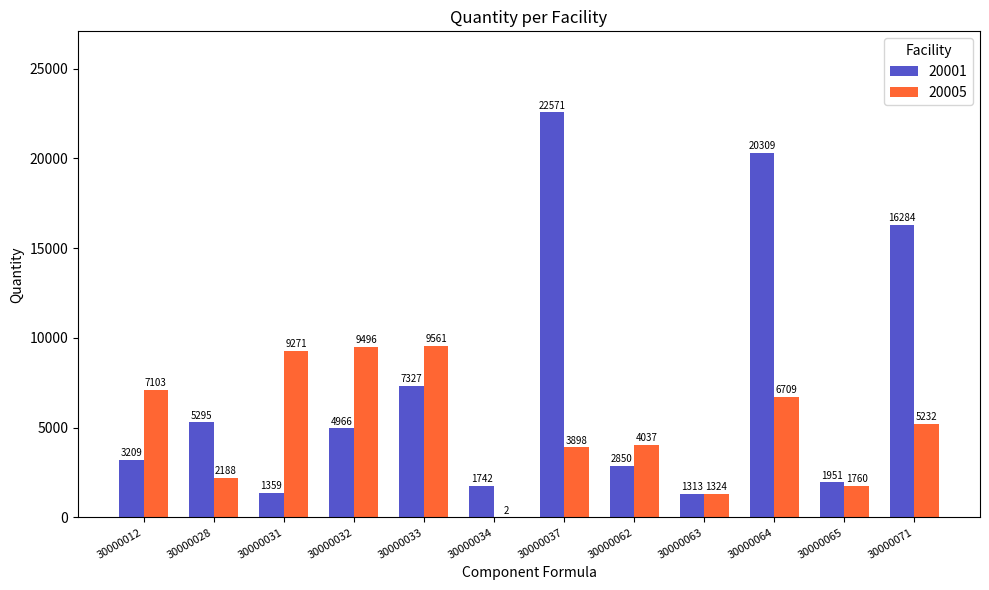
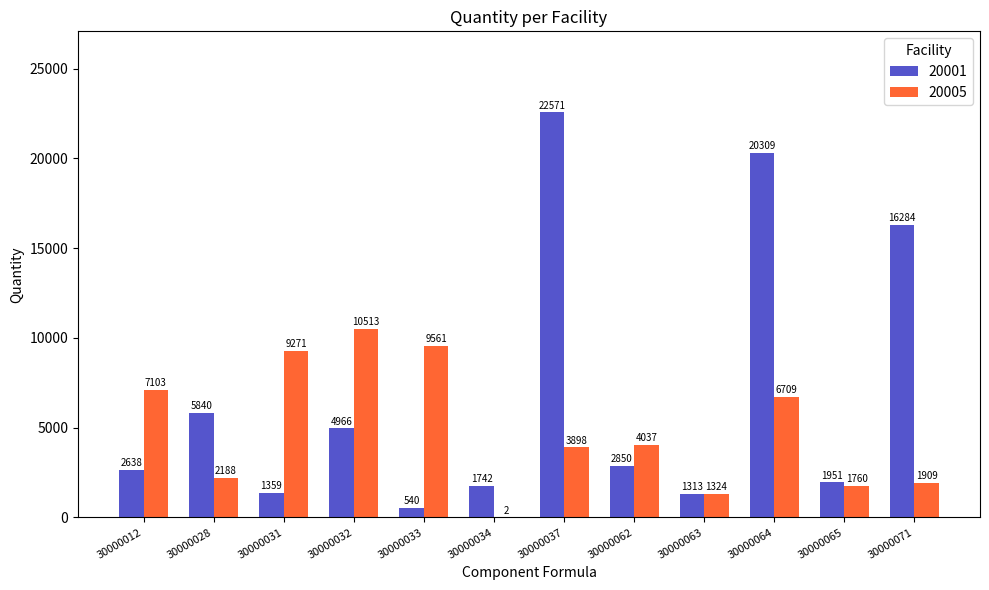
  {
    "20001": {
-     "30000012": 3209,
-     "30000028": 5295,
+     "30000012": 2638,
+     "30000028": 5840,
      "30000031": 1359,
      "30000032": 4966,
-     "30000033": 7327,
+     "30000033": 540,
      "30000034": 1742,
      "30000037": 22571,
      "30000062": 2850,
      "30000063": 1313,
      "30000064": 20309,
      "30000065": 1951,
      "30000071": 16284
    },
    "20005": {
      "30000012": 7103,
      "30000028": 2188,
      "30000031": 9271,
-     "30000032": 9496,
+     "30000032": 10513,
      "30000033": 9561,
      "30000034": 2,
      "30000037": 3898,
      "30000062": 4037,
      "30000063": 1324,
      "30000064": 6709,
      "30000065": 1760,
-     "30000071": 5232
+     "30000071": 1909
    }
  }
